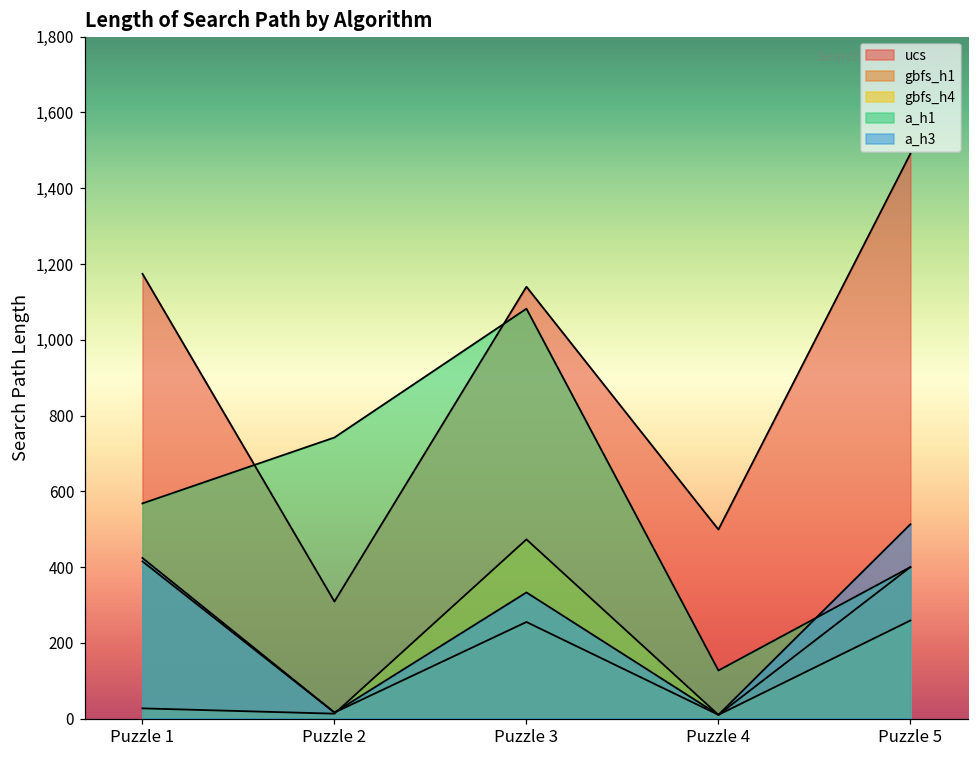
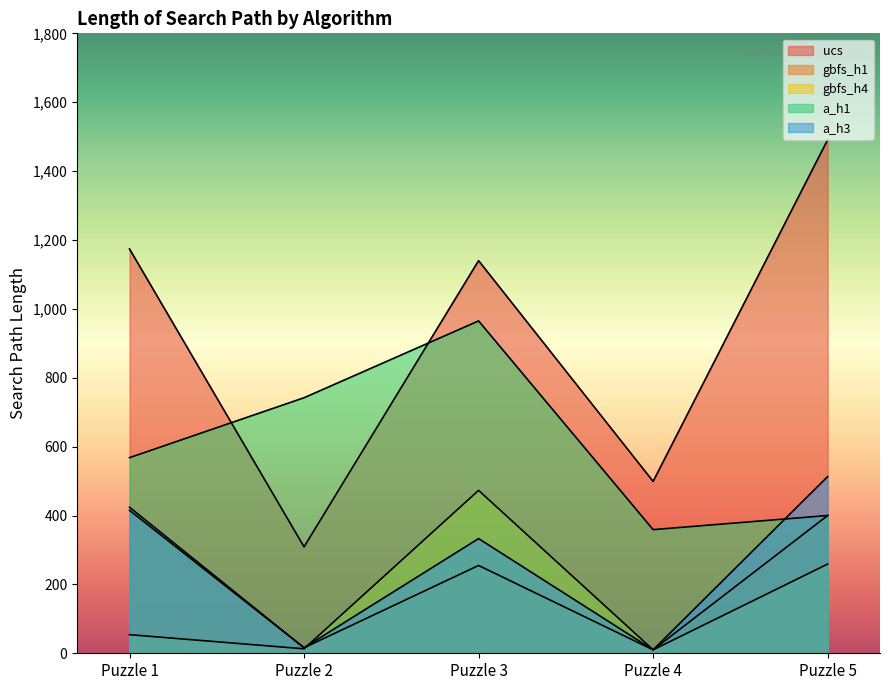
  {
    "gbfs_h4": {
-     "Puzzle 1": "30",
+     "Puzzle 1": "50",
      "Puzzle 3": "470",
      "Puzzle 5": "260"
    },
    "a_h1": {
      "Puzzle 1": "570",
      "Puzzle 2": "740",
-     "Puzzle 3": "1,080",
-     "Puzzle 4": "130"
+     "Puzzle 3": "970",
+     "Puzzle 4": "360"
    },
    "a_h3": {
      "Puzzle 1": "420",
      "Puzzle 3": "330",
      "Puzzle 5": "510"
    }
  }
